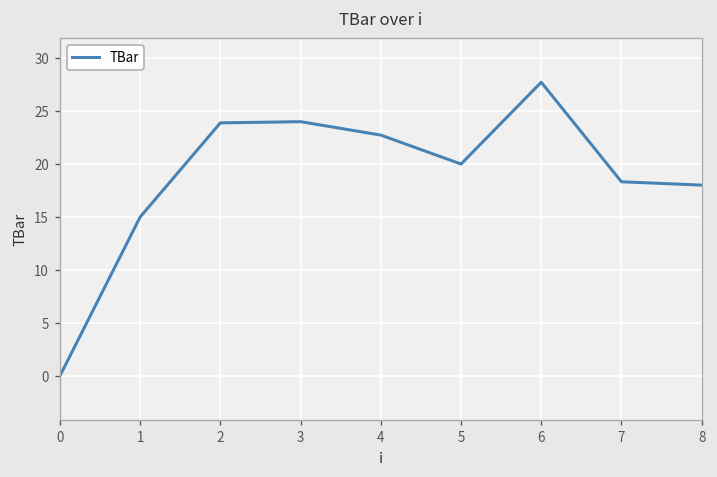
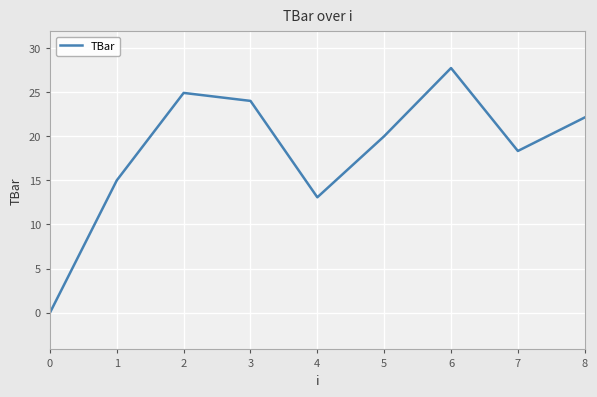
  {
    "0": 0,
    "1": 15,
-   "2": 24,
+   "2": 25,
    "3": 24,
-   "4": 23,
+   "4": 13,
    "5": 20,
    "6": 28,
    "7": 18,
-   "8": 18
+   "8": 22
  }
